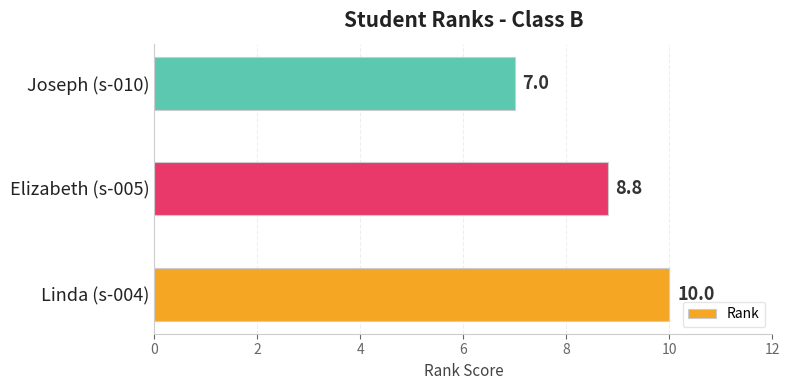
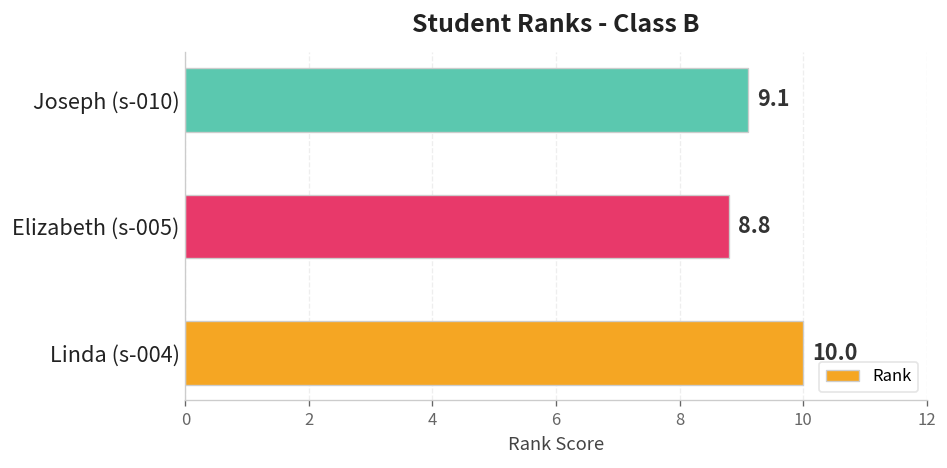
  {
-   "Joseph (s-010)": 7.0,
+   "Joseph (s-010)": 9.1,
    "Elizabeth (s-005)": 8.8
  }
